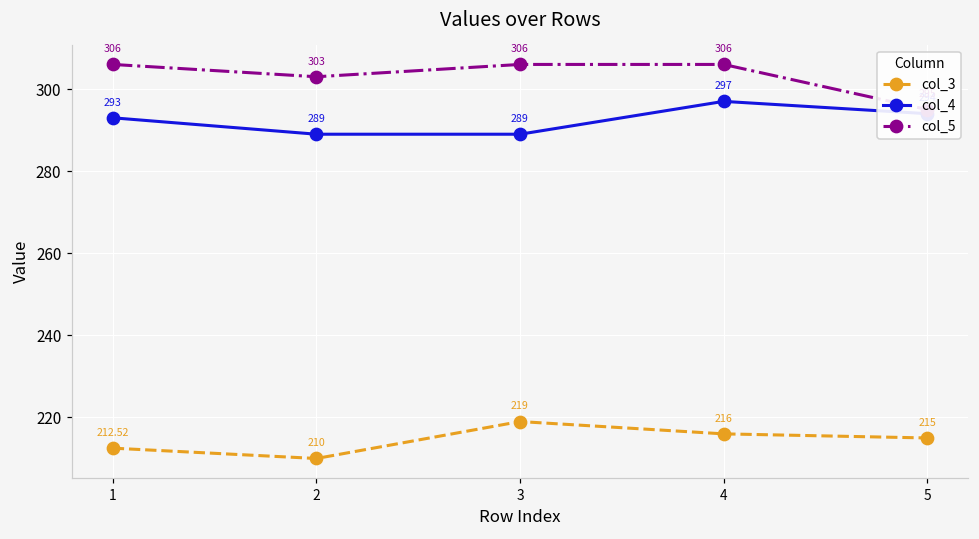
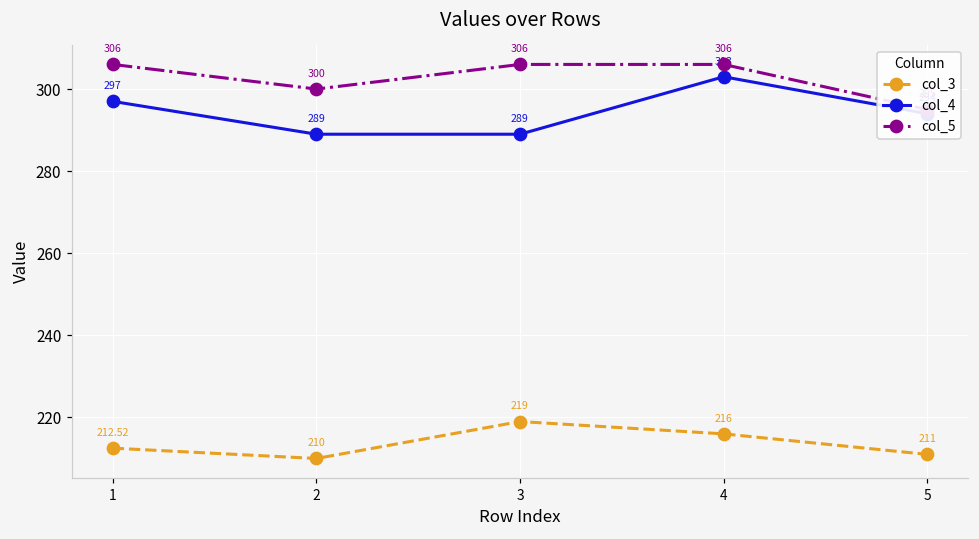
  {
    "col_3": {
      "1": 212.52,
      "2": 210,
      "3": 219,
      "4": 216,
-     "5": 215
+     "5": 211
    },
    "col_4": {
-     "1": 293,
+     "1": 297,
      "2": 289,
      "3": 289,
-     "4": 297
+     "4": 303
    },
    "col_5": {
      "1": 306,
-     "2": 303,
+     "2": 300,
      "3": 306,
      "4": 306
    }
  }
